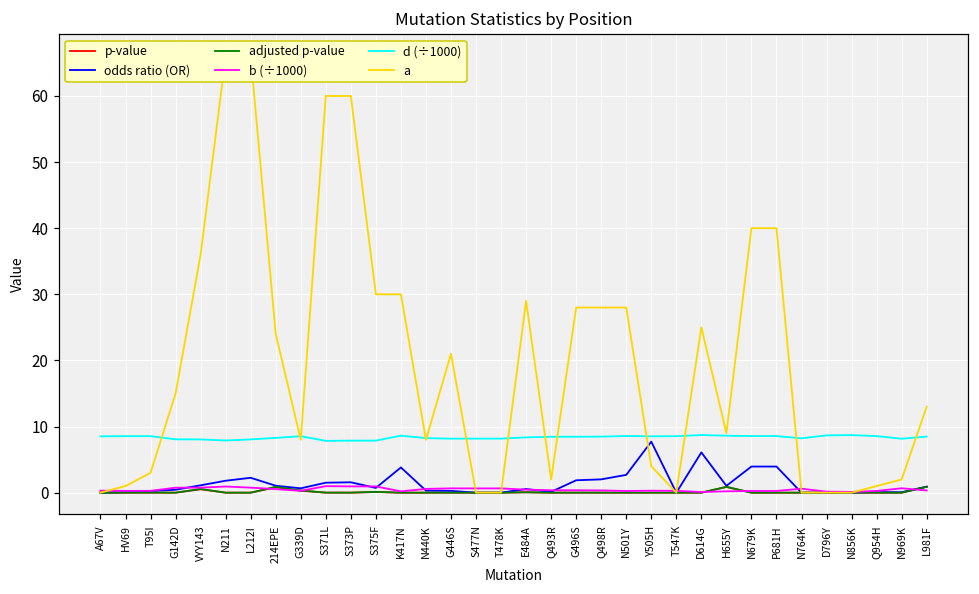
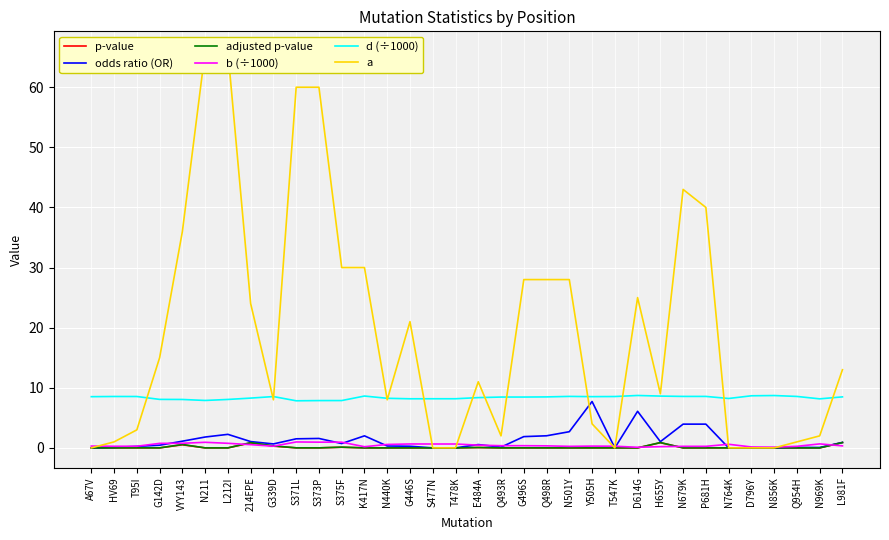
  {
    "odds ratio (OR)": {
      "N211": 2,
      "L212I": 2,
      "S371L": 2,
      "S373P": 2,
-     "K417N": 4,
+     "K417N": 2,
      "G496S": 2,
      "Q498R": 2,
      "N501Y": 3,
      "Y505H": 8,
      "D614G": 6,
      "N679K": 4,
      "P681H": 4
    },
    "b (÷1000)": {
      "N211": 1,
      "L212I": 1,
      "S371L": 1,
      "S373P": 1,
      "S477N": 1,
      "T478K": 1,
      "H655Y": 0,
      "N764K": 1,
      "N969K": 1,
      "L981F": 0
    },
    "d (÷1000)": {
      "A67V": 9,
      "HV69": 9,
      "T95I": 9,
      "G142D": 8,
      "VYY143": 8,
      "N211": 8,
      "L212I": 8,
      "214EPE": 8,
      "G339D": 9,
      "S371L": 8,
      "S373P": 8,
      "S375F": 8,
      "K417N": 9,
      "G446S": 8,
      "S477N": 8,
      "T478K": 8,
      "E484A": 8,
      "Q493R": 8,
      "G496S": 8,
      "Q498R": 8,
      "N501Y": 9,
      "Y505H": 9,
      "T547K": 9,
      "D614G": 9,
      "N679K": 9,
      "P681H": 9,
      "N764K": 8,
      "D796Y": 9,
      "N856K": 9,
      "Q954H": 9,
      "N969K": 8,
      "L981F": 8
    },
    "a": {
      "HV69": 1,
      "T95I": 3,
      "G142D": 15,
      "VYY143": 36,
      "214EPE": 24,
      "G339D": 8,
      "S371L": 60,
      "S373P": 60,
      "S375F": 30,
      "K417N": 30,
      "G446S": 21,
-     "E484A": 29,
+     "E484A": 11,
      "Q493R": 2,
      "G496S": 28,
      "Q498R": 28,
      "N501Y": 28,
      "Y505H": 4,
      "D614G": 25,
-     "N679K": 40,
+     "N679K": 43,
      "P681H": 40,
      "Q954H": 1,
      "N969K": 2,
      "L981F": 13
    }
  }
